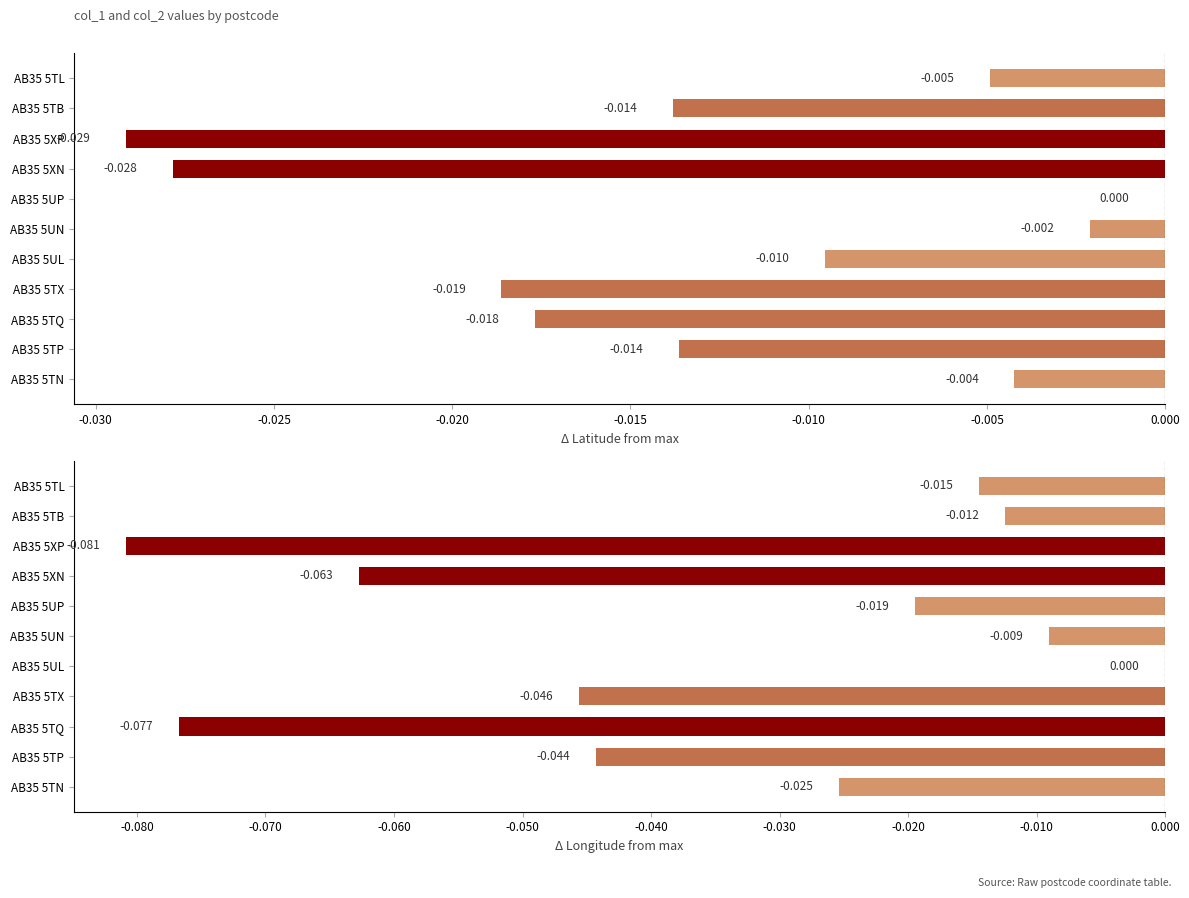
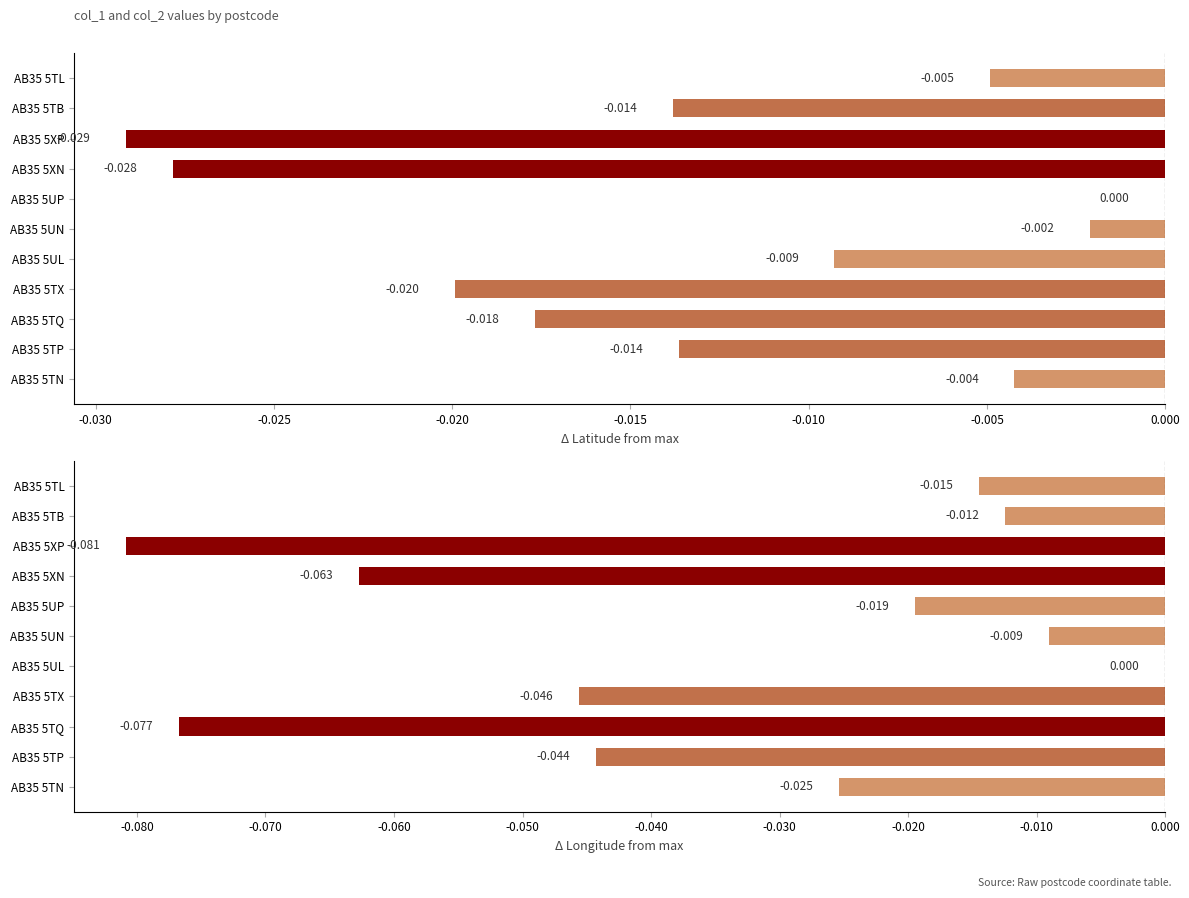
  {
    "col_1 and col_2 values by postcode": {
-     "AB35 5UL": -0.010,
-     "AB35 5TX": -0.019
+     "AB35 5UL": -0.009,
+     "AB35 5TX": -0.020
    }
  }
